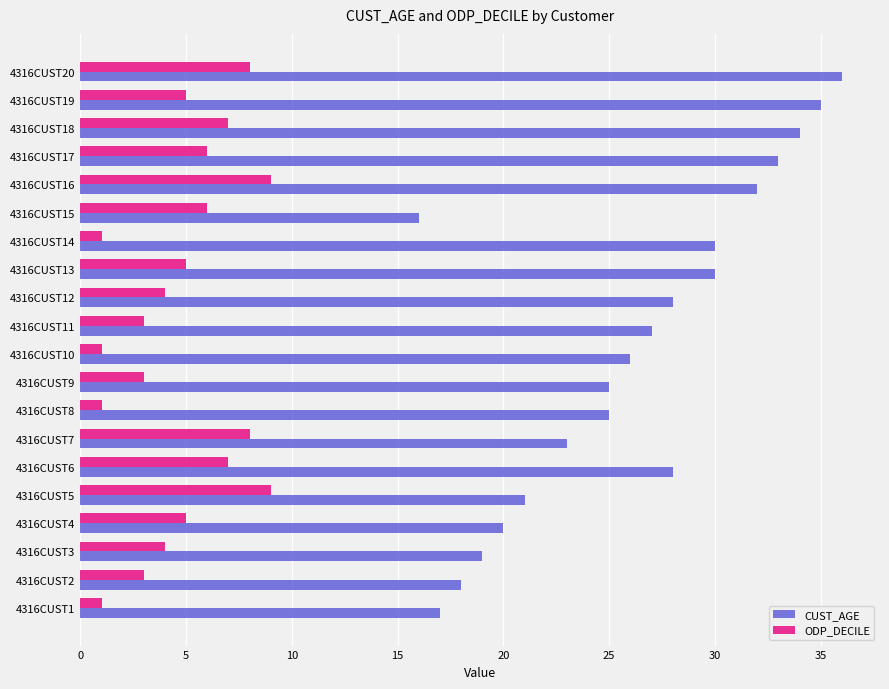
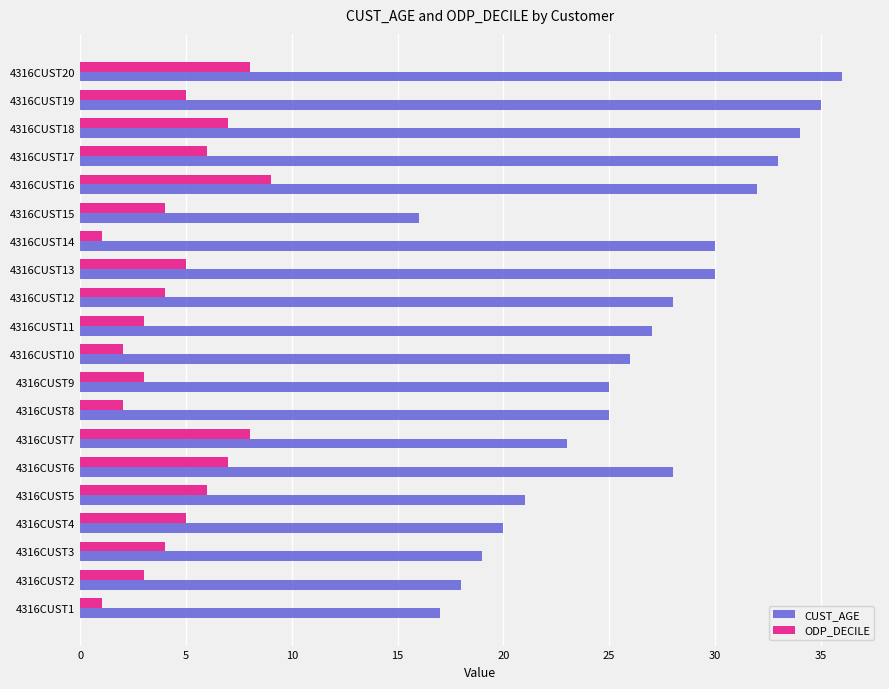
  {
    "CUST_AGE": {
      "4316CUST20": 36,
      "4316CUST19": 35,
      "4316CUST18": 34,
      "4316CUST17": 33,
      "4316CUST16": 32,
      "4316CUST15": 16,
      "4316CUST14": 30,
      "4316CUST13": 30,
      "4316CUST12": 28,
      "4316CUST11": 27,
      "4316CUST10": 26,
      "4316CUST9": 25,
      "4316CUST8": 25,
      "4316CUST7": 23,
      "4316CUST6": 28,
      "4316CUST5": 21,
      "4316CUST4": 20,
      "4316CUST3": 19,
      "4316CUST2": 18,
      "4316CUST1": 17
    },
    "ODP_DECILE": {
      "4316CUST20": 8,
      "4316CUST19": 5,
      "4316CUST18": 7,
      "4316CUST17": 6,
      "4316CUST16": 9,
-     "4316CUST15": 6,
+     "4316CUST15": 4,
      "4316CUST14": 1,
      "4316CUST13": 5,
      "4316CUST12": 4,
      "4316CUST11": 3,
-     "4316CUST10": 1,
+     "4316CUST10": 2,
      "4316CUST9": 3,
-     "4316CUST8": 1,
+     "4316CUST8": 2,
      "4316CUST7": 8,
      "4316CUST6": 7,
-     "4316CUST5": 9,
+     "4316CUST5": 6,
      "4316CUST4": 5,
      "4316CUST3": 4,
      "4316CUST2": 3,
      "4316CUST1": 1
    }
  }
